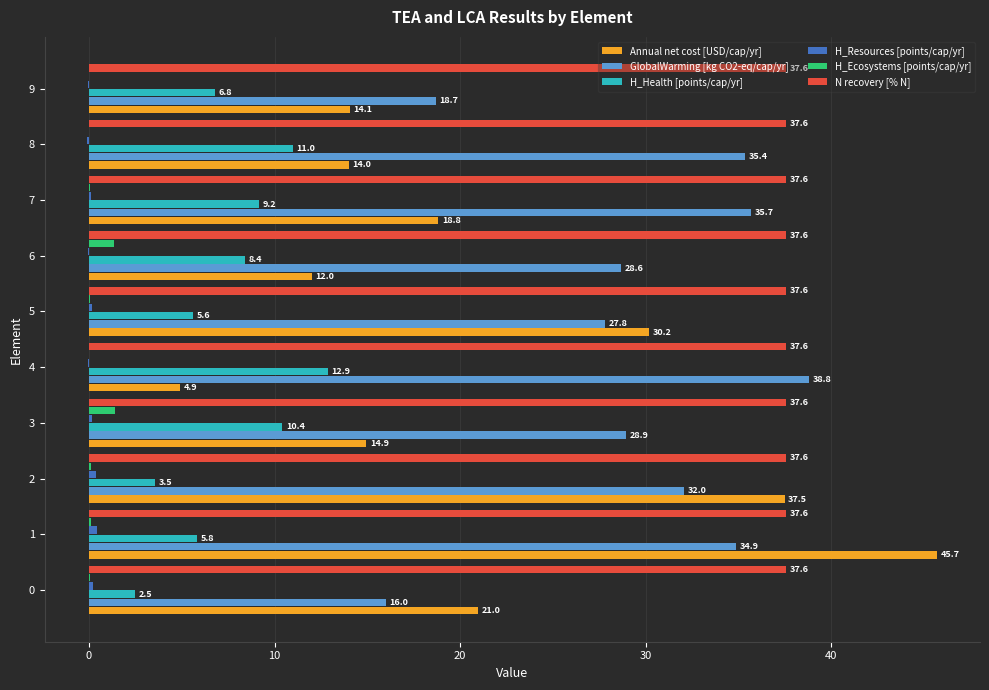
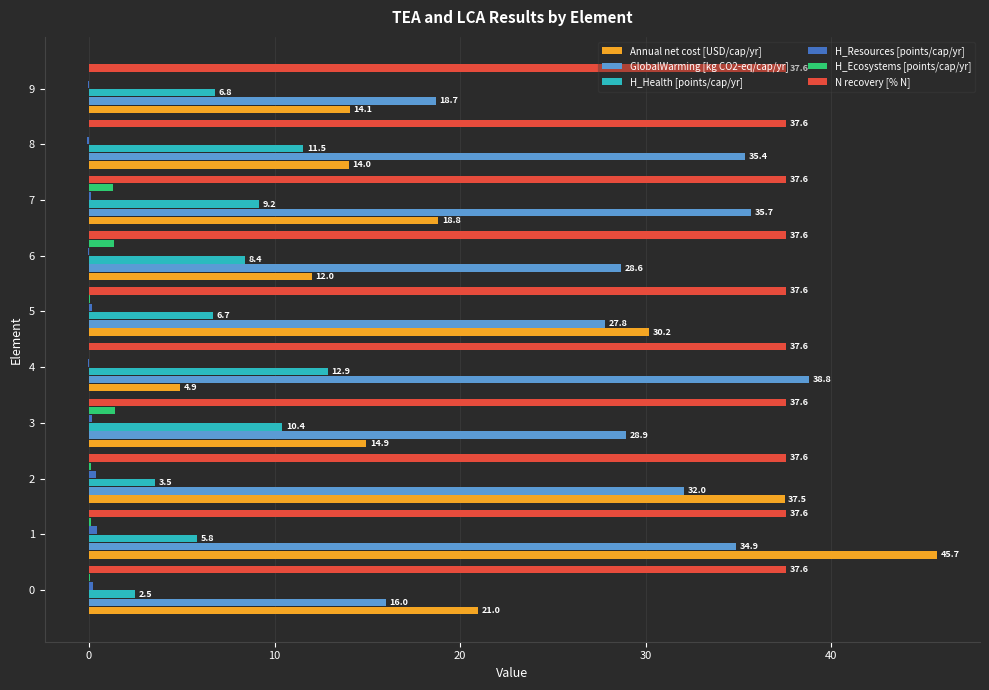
  {
    "Annual net cost [USD/cap/yr]": {
      "9": 14.1,
      "8": 14.0,
      "7": 18.8,
      "6": 12.0,
      "5": 30.2,
      "4": 4.9,
      "3": 14.9,
      "2": 37.5,
      "1": 45.7,
      "0": 21.0
    },
    "H_Health [points/cap/yr]": {
      "9": 6.8,
-     "8": 11.0,
+     "8": 11.5,
      "7": 9.2,
      "6": 8.4,
-     "5": 5.6,
+     "5": 6.7,
      "4": 12.9,
      "3": 10.4,
      "2": 3.5,
      "1": 5.8,
      "0": 2.5
    },
    "H_Ecosystems [points/cap/yr]": {
-     "7": 0.0,
+     "7": 1.3,
      "6": 1.4,
      "3": 1.4,
      "1": 0.1
    },
    "N recovery [% N]": {
      "8": 37.6,
      "7": 37.6,
      "6": 37.6,
      "5": 37.6,
      "4": 37.6,
      "3": 37.6,
      "2": 37.6,
      "1": 37.6,
      "0": 37.6
    }
  }
